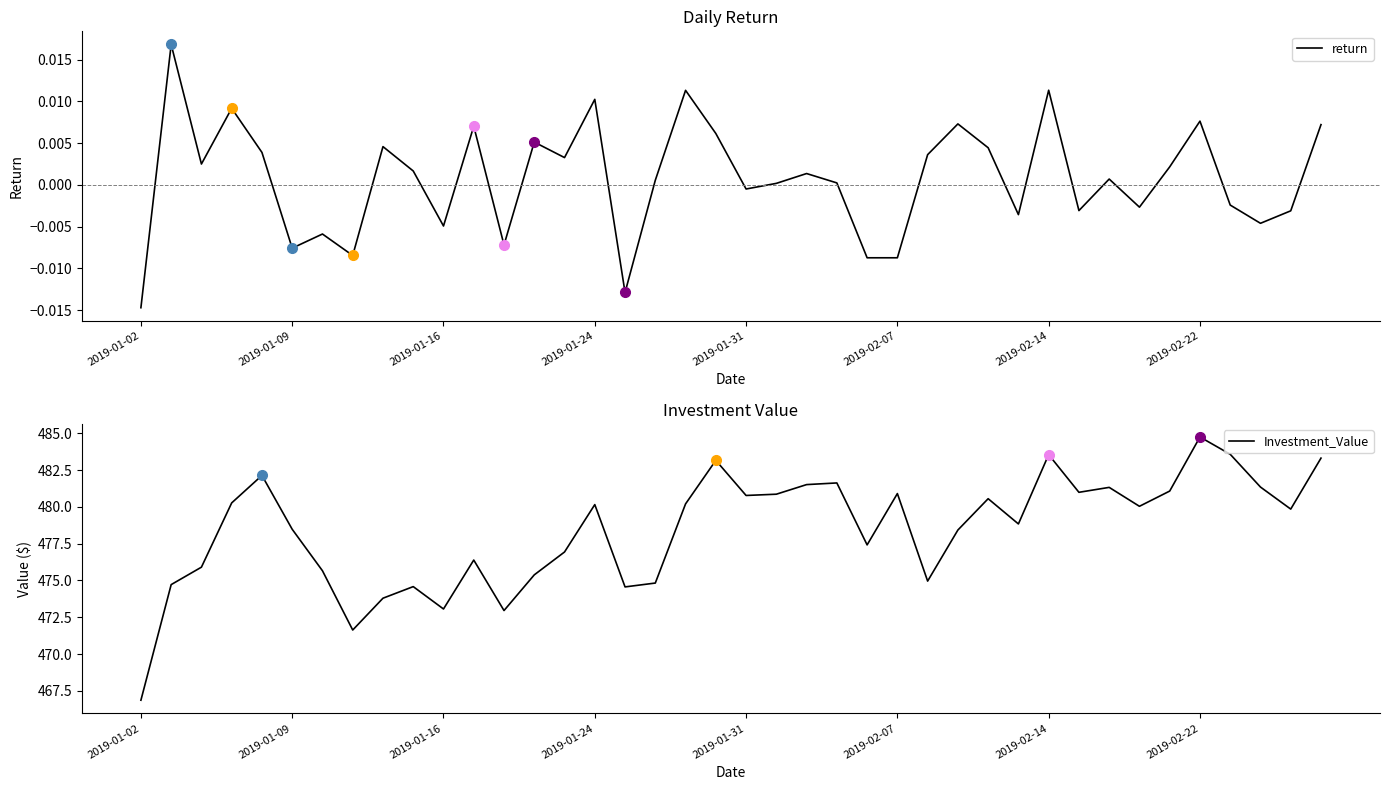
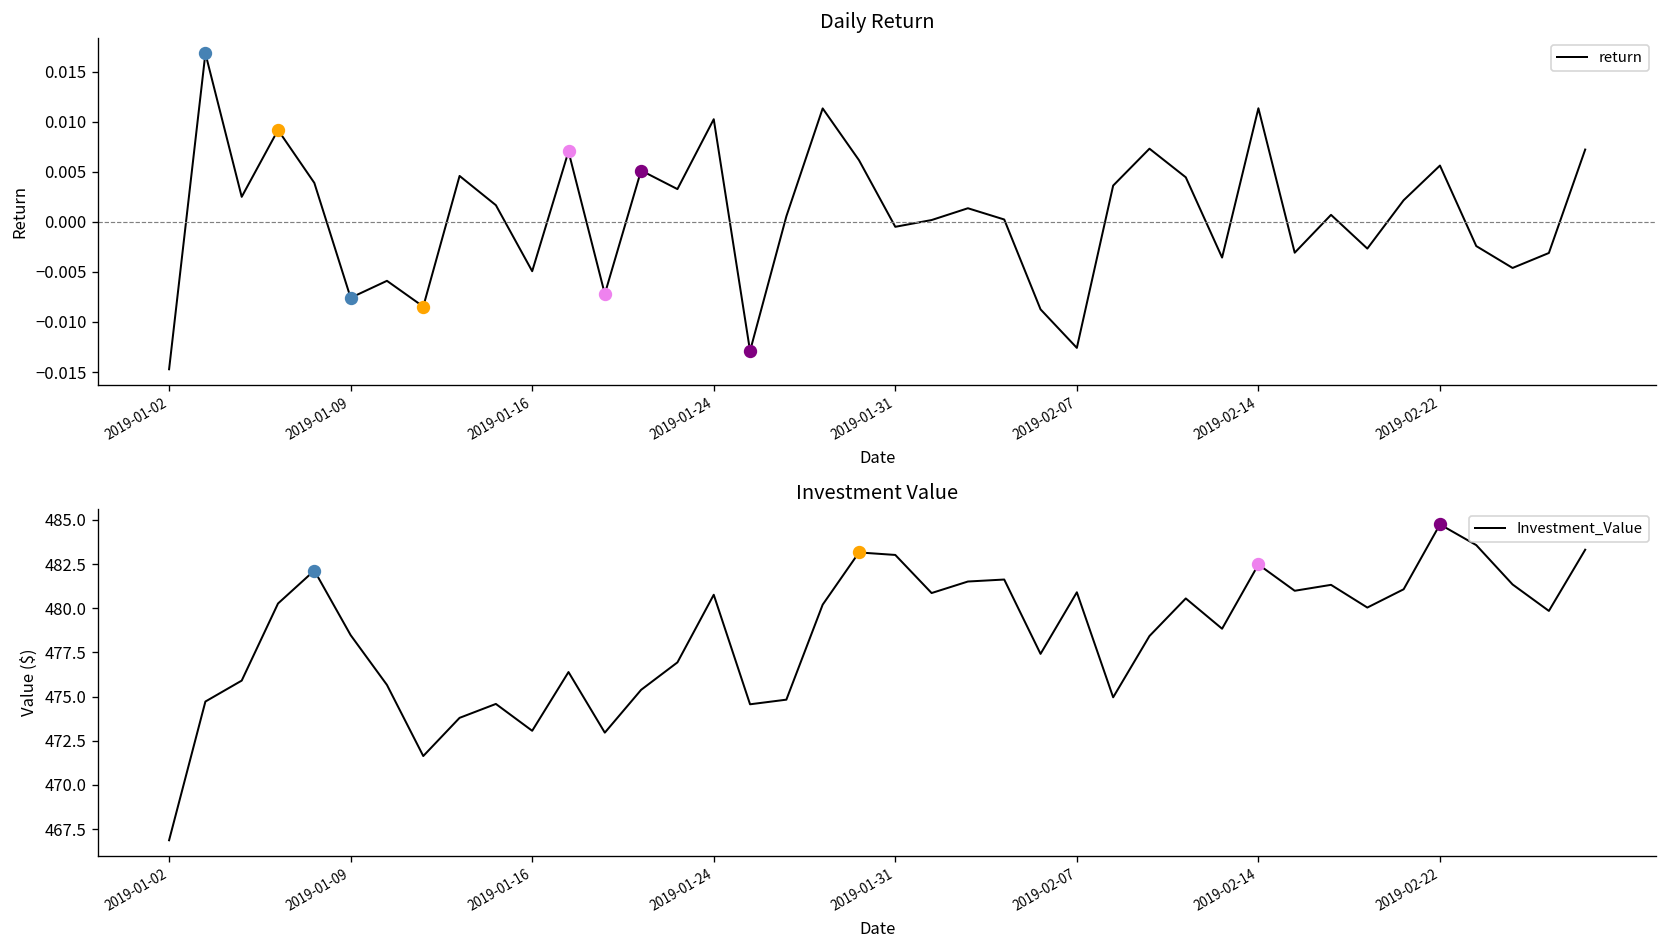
  {
    "Daily Return": {
      "return": {
        "2019-01-02": -0.015,
        "2019-01-16": -0.005,
        "2019-01-24": 0.010,
        "2019-01-31": 0.000,
-       "2019-02-07": -0.009,
+       "2019-02-07": -0.013,
        "2019-02-14": 0.011,
-       "2019-02-22": 0.008
+       "2019-02-22": 0.006
      }
    },
    "Investment Value": {
      "Investment_Value": {
        "2019-01-02": 466.9,
        "2019-01-09": 478.5,
        "2019-01-16": 473.1,
-       "2019-01-24": 480.2,
-       "2019-01-31": 480.8,
+       "2019-01-24": 480.8,
+       "2019-01-31": 483.0,
        "2019-02-07": 480.9,
-       "2019-02-14": 483.5
+       "2019-02-14": 482.5
      }
    }
  }
